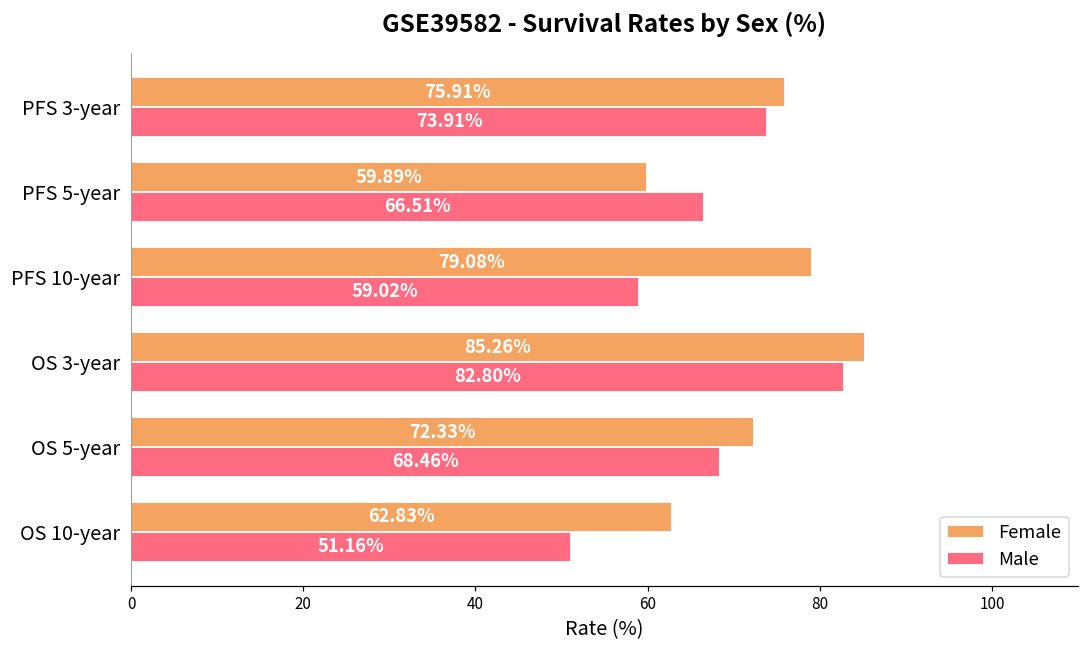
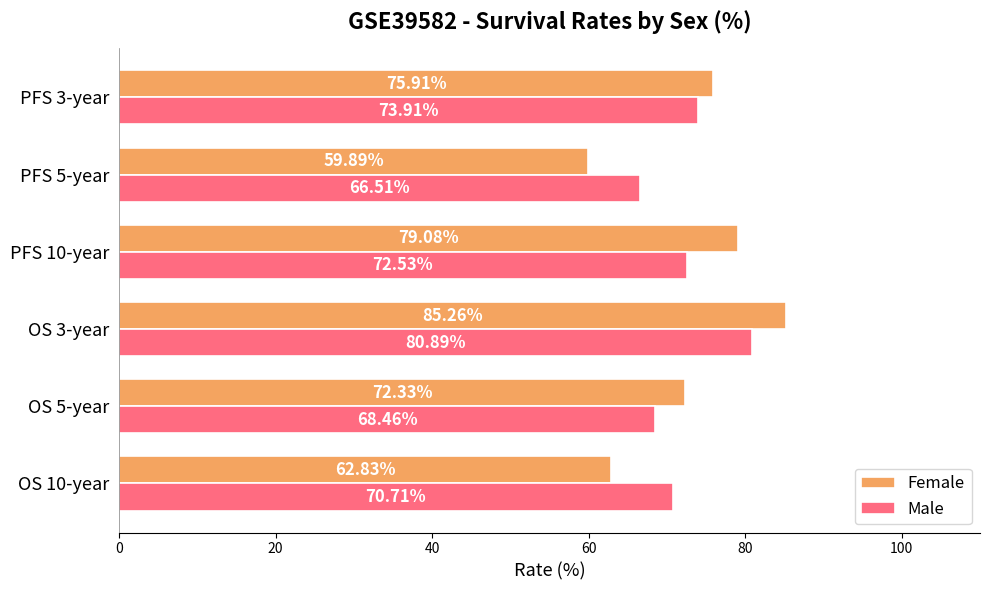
  {
    "Female": {
      "PFS 3-year": "75.91%",
      "PFS 5-year": "59.89%",
      "PFS 10-year": "79.08%",
      "OS 3-year": "85.26%",
      "OS 5-year": "72.33%",
      "OS 10-year": "62.83%"
    },
    "Male": {
      "PFS 3-year": "73.91%",
      "PFS 5-year": "66.51%",
-     "PFS 10-year": "59.02%",
-     "OS 3-year": "82.80%",
+     "PFS 10-year": "72.53%",
+     "OS 3-year": "80.89%",
      "OS 5-year": "68.46%",
-     "OS 10-year": "51.16%"
+     "OS 10-year": "70.71%"
    }
  }
